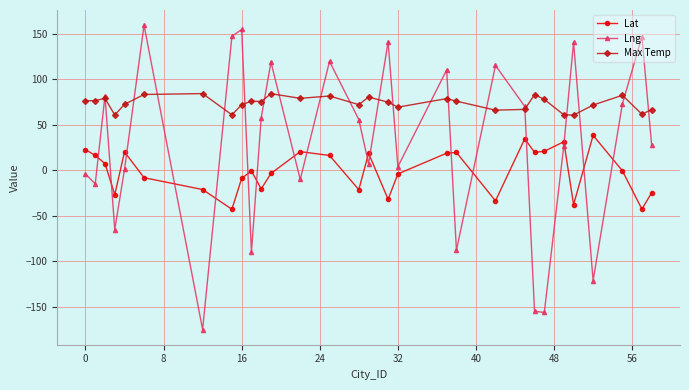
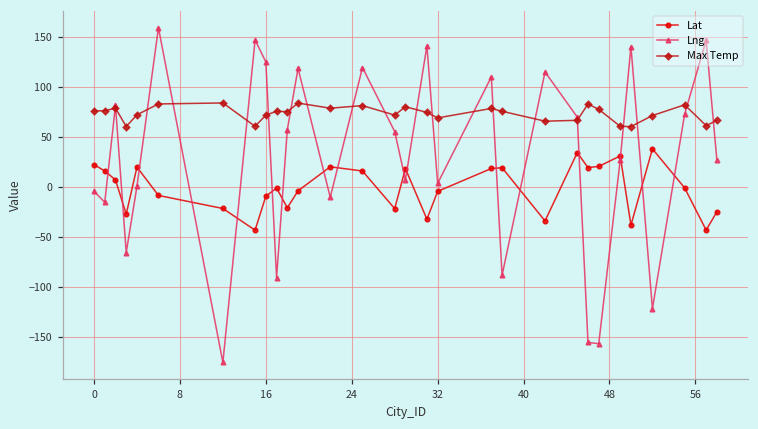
  {
    "Lng": {
      "0": 0,
-     "16": 150,
+     "16": 130,
      "32": 0
    }
  }
